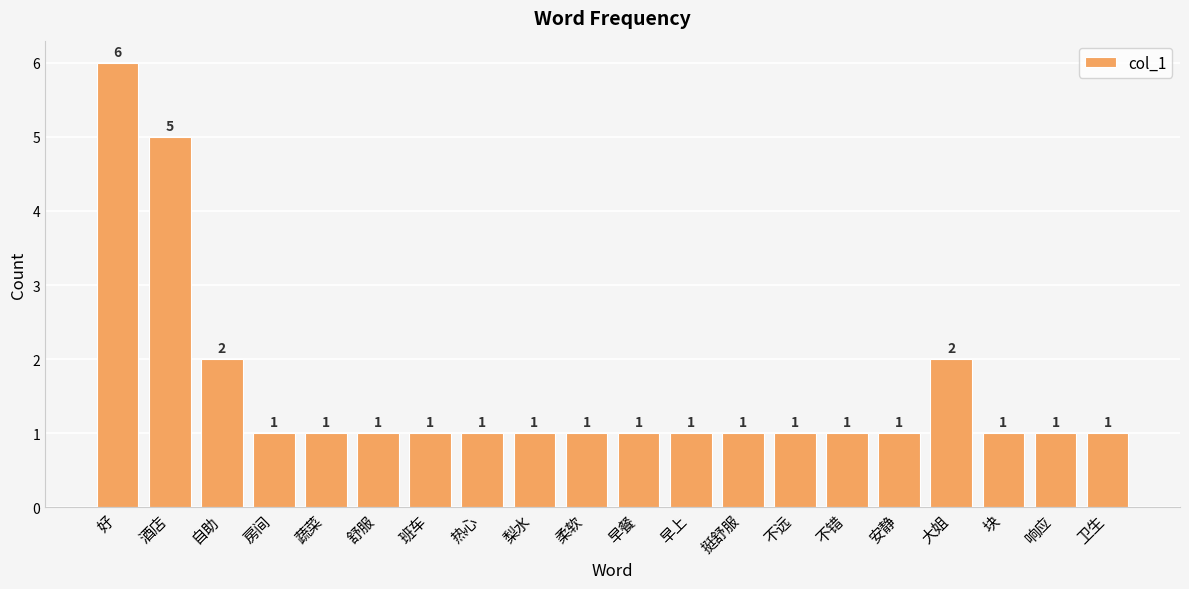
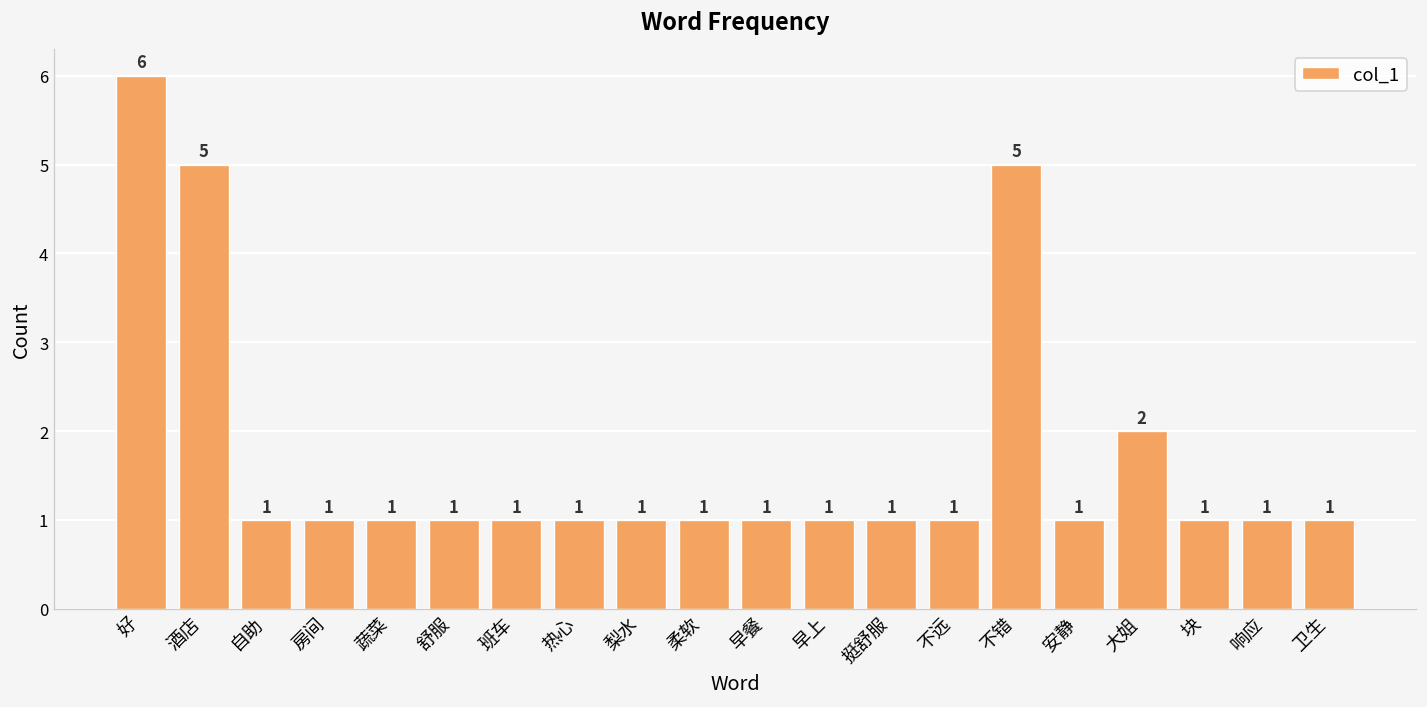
  {
    "好": 6,
    "酒店": 5,
-   "自助": 2,
+   "自助": 1,
    "房间": 1,
    "蔬菜": 1,
    "舒服": 1,
    "班车": 1,
    "热心": 1,
    "梨水": 1,
    "柔软": 1,
    "早餐": 1,
    "早上": 1,
    "挺舒服": 1,
    "不远": 1,
-   "不错": 1,
+   "不错": 5,
    "安静": 1,
    "大姐": 2,
    "块": 1,
    "响应": 1,
    "卫生": 1
  }
